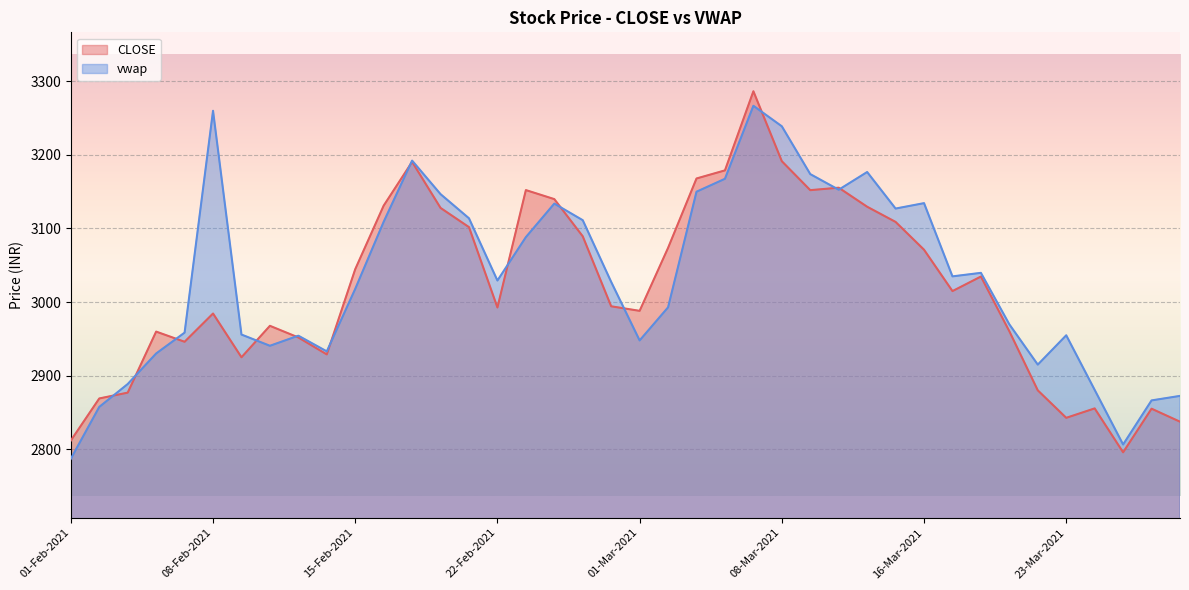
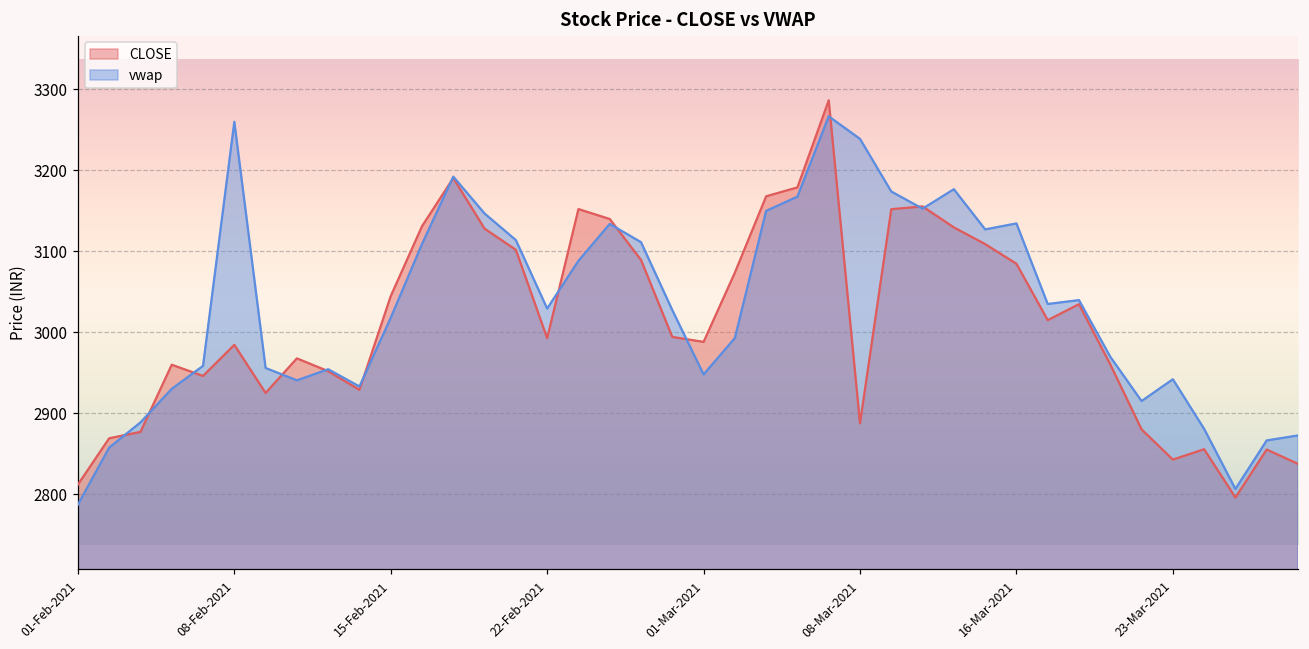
  {
    "CLOSE": {
      "01-Feb-2021": 2810,
      "08-Feb-2021": 2980,
      "15-Feb-2021": 3040,
      "22-Feb-2021": 2990,
      "01-Mar-2021": 2990,
-     "08-Mar-2021": 3190,
-     "16-Mar-2021": 3070,
+     "08-Mar-2021": 2890,
+     "16-Mar-2021": 3080,
      "23-Mar-2021": 2840
    },
    "vwap": {
      "01-Feb-2021": 2790,
      "08-Feb-2021": 3260,
      "15-Feb-2021": 3020,
      "22-Feb-2021": 3030,
      "01-Mar-2021": 2950,
      "08-Mar-2021": 3240,
      "16-Mar-2021": 3130,
-     "23-Mar-2021": 2950
+     "23-Mar-2021": 2940
    }
  }
